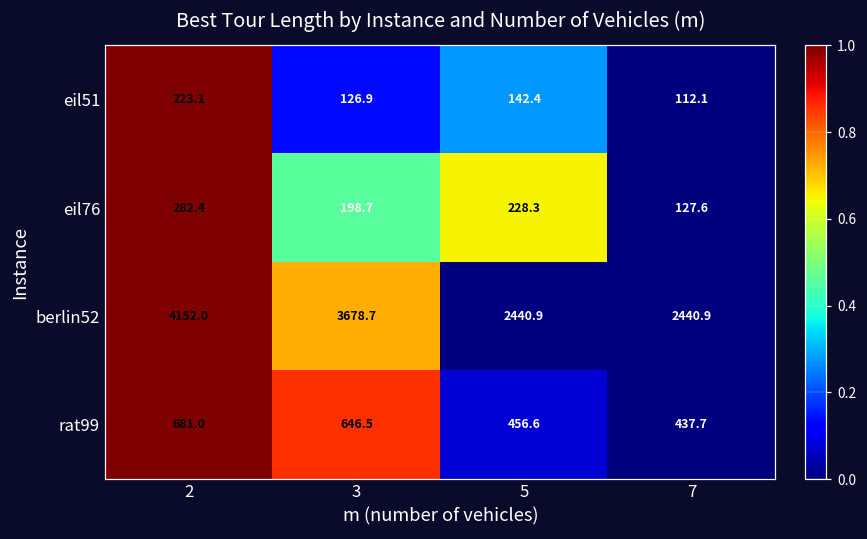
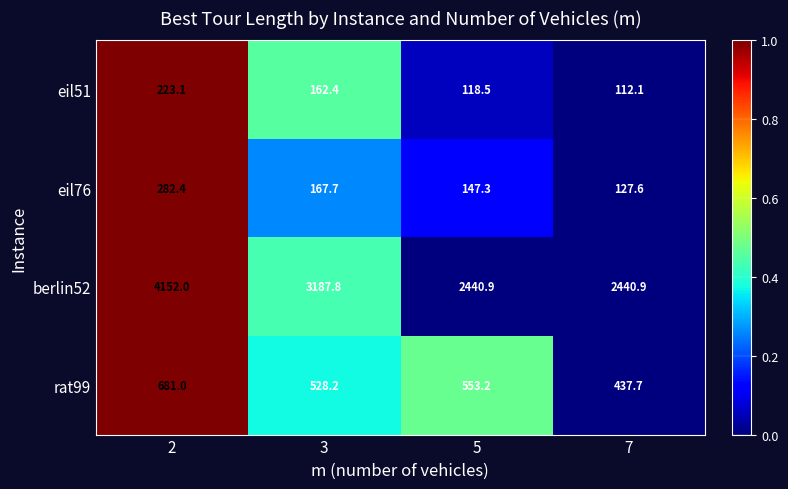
  {
    "eil51": {
      "2": 223.1,
-     "3": 126.9,
-     "5": 142.4,
+     "3": 162.4,
+     "5": 118.5,
      "7": 112.1
    },
    "eil76": {
      "2": 282.4,
-     "3": 198.7,
-     "5": 228.3,
+     "3": 167.7,
+     "5": 147.3,
      "7": 127.6
    },
    "berlin52": {
      "2": 4152.0,
-     "3": 3678.7,
+     "3": 3187.8,
      "5": 2440.9,
      "7": 2440.9
    },
    "rat99": {
      "2": 681.0,
-     "3": 646.5,
-     "5": 456.6,
+     "3": 528.2,
+     "5": 553.2,
      "7": 437.7
    }
  }
